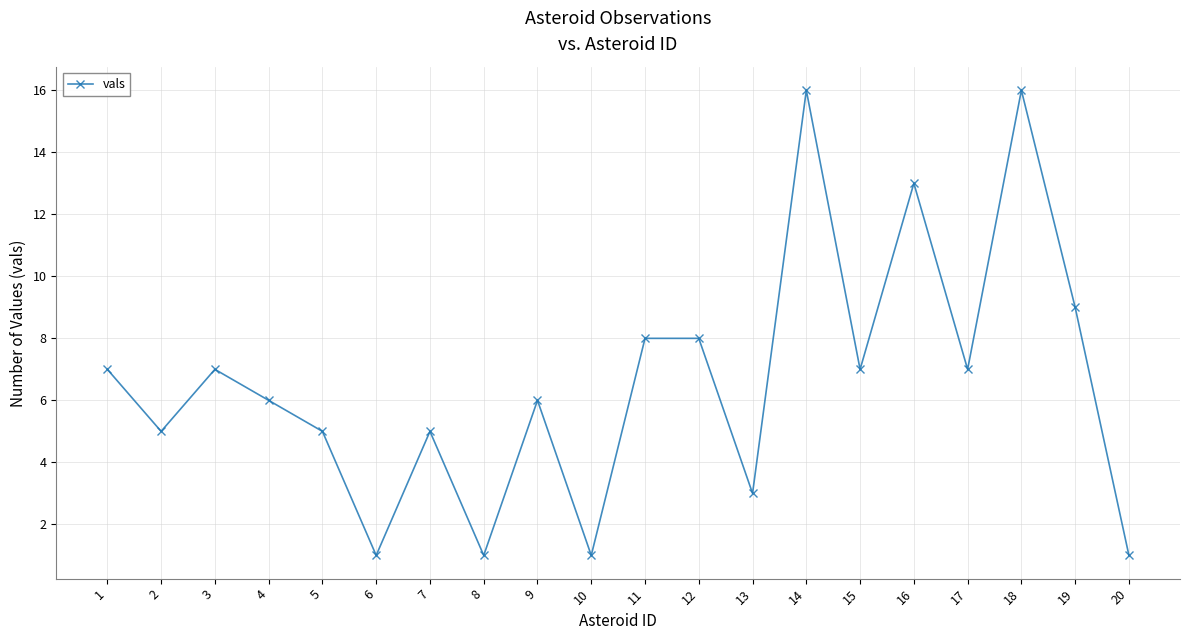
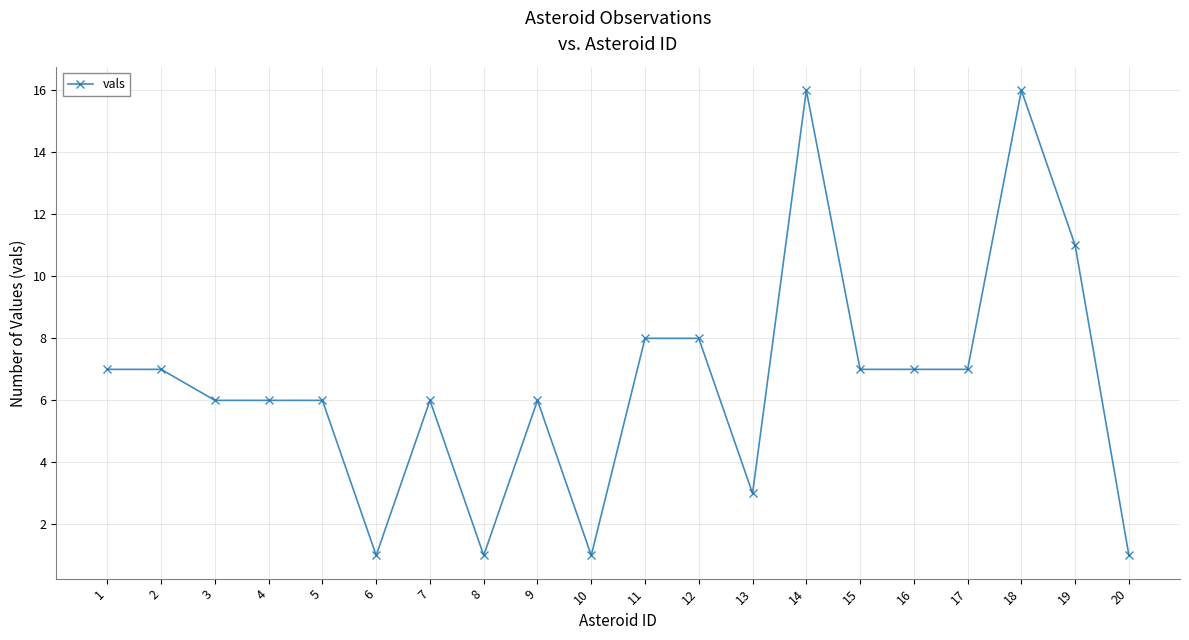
  {
    "1": 7,
-   "2": 5,
-   "3": 7,
+   "2": 7,
+   "3": 6,
    "4": 6,
-   "5": 5,
+   "5": 6,
    "6": 1,
-   "7": 5,
+   "7": 6,
    "8": 1,
    "9": 6,
    "10": 1,
    "11": 8,
    "12": 8,
    "13": 3,
    "14": 16,
    "15": 7,
-   "16": 13,
+   "16": 7,
    "17": 7,
    "18": 16,
-   "19": 9,
+   "19": 11,
    "20": 1
  }
